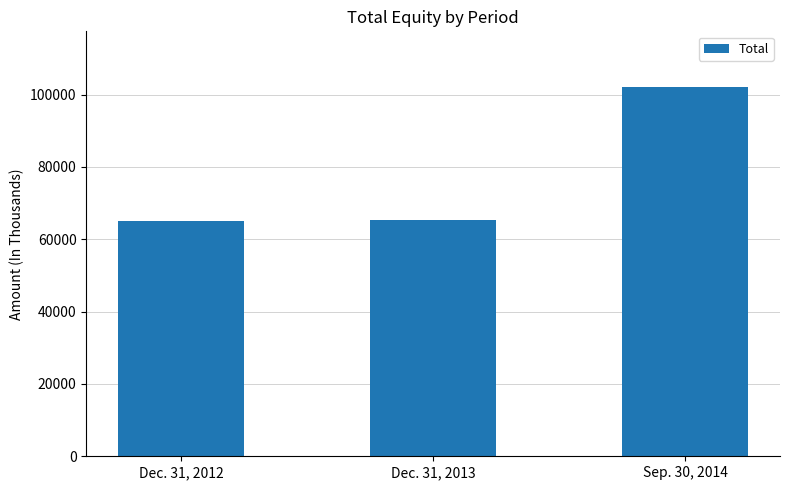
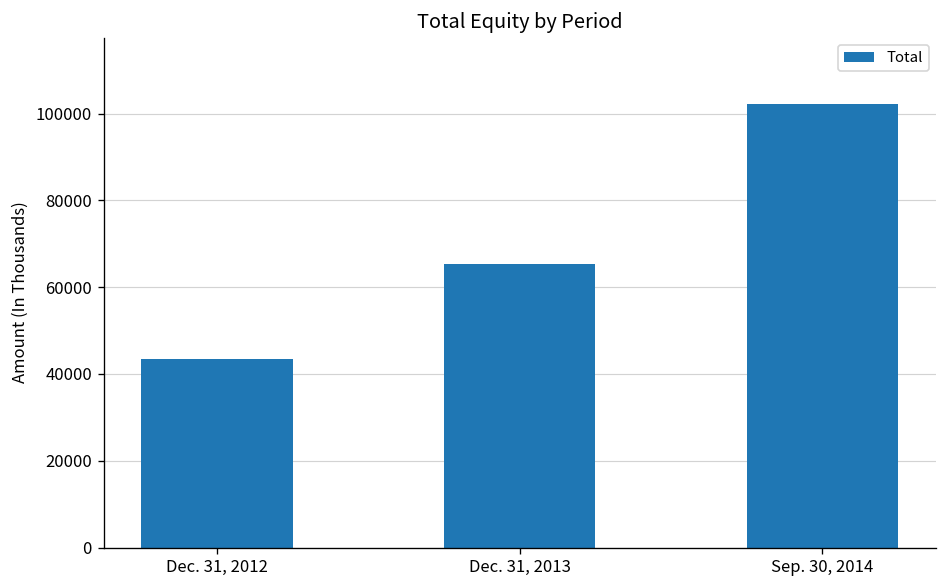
  {
-   "Dec. 31, 2012": 65000,
+   "Dec. 31, 2012": 44000,
    "Dec. 31, 2013": 65000,
    "Sep. 30, 2014": 102000
  }
